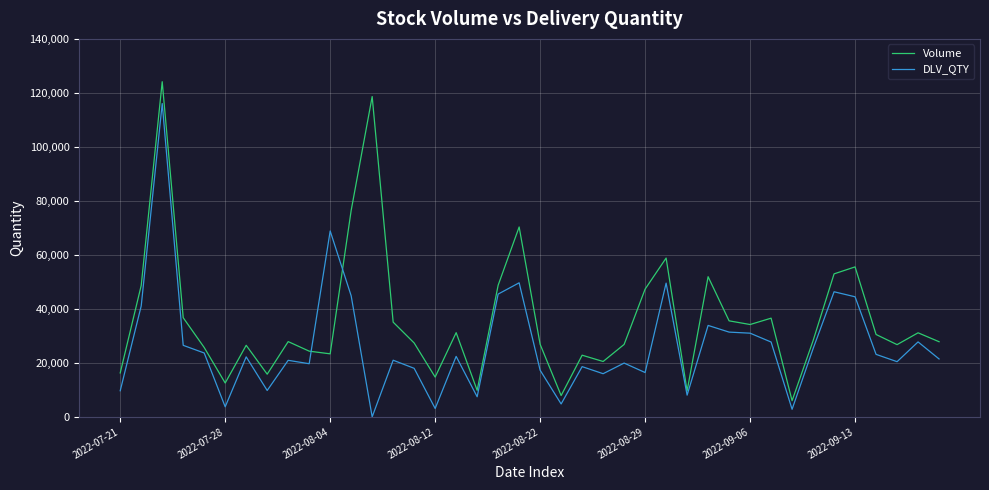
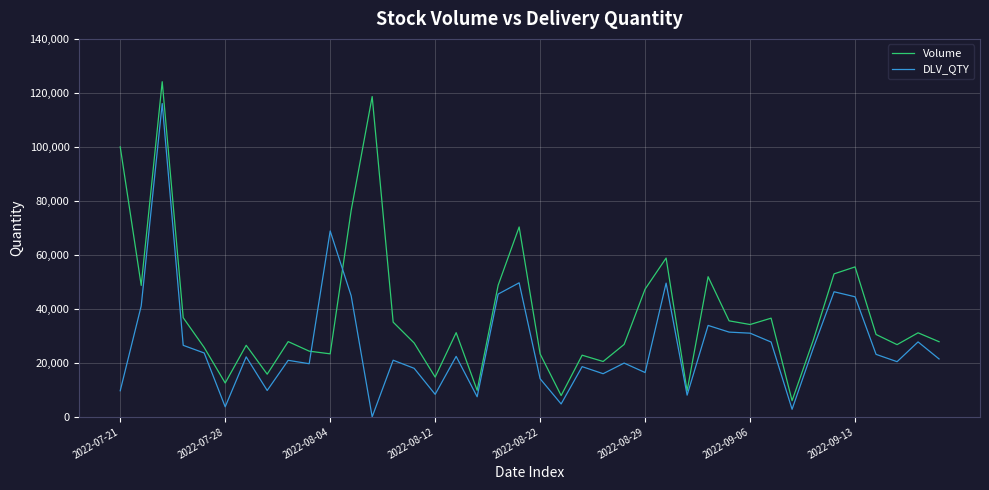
  {
    "Volume": {
-     "2022-07-21": "16,000",
+     "2022-07-21": "100,000",
      "2022-07-28": "13,000",
      "2022-08-04": "23,000",
      "2022-08-12": "15,000",
-     "2022-08-22": "27,000",
+     "2022-08-22": "23,000",
      "2022-08-29": "47,000",
      "2022-09-06": "34,000",
      "2022-09-13": "56,000"
    },
    "DLV_QTY": {
      "2022-07-21": "10,000",
      "2022-07-28": "4,000",
      "2022-08-04": "69,000",
-     "2022-08-12": "3,000",
-     "2022-08-22": "17,000",
+     "2022-08-12": "8,000",
+     "2022-08-22": "14,000",
      "2022-08-29": "16,000",
      "2022-09-06": "31,000",
      "2022-09-13": "44,000"
    }
  }
